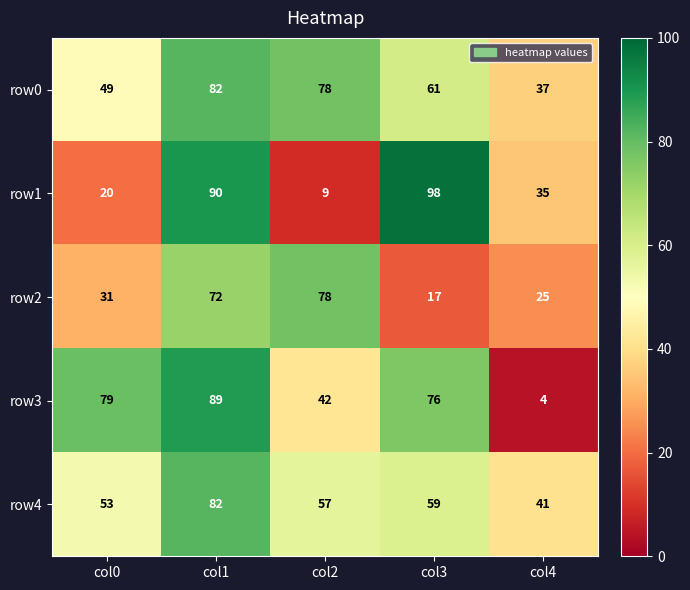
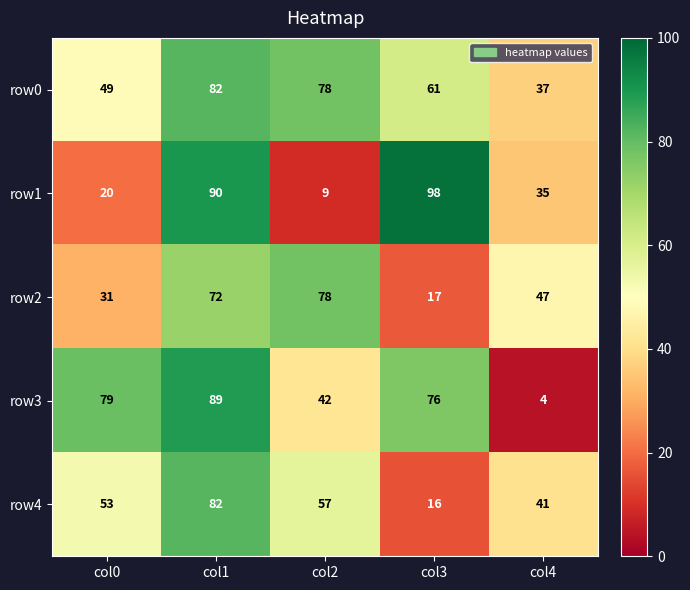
  {
    "row0": {
      "col0": 49,
      "col1": 82,
      "col2": 78,
      "col3": 61,
      "col4": 37
    },
    "row1": {
      "col0": 20,
      "col1": 90,
      "col2": 9,
      "col3": 98,
      "col4": 35
    },
    "row2": {
      "col0": 31,
      "col1": 72,
      "col2": 78,
      "col3": 17,
-     "col4": 25
+     "col4": 47
    },
    "row3": {
      "col0": 79,
      "col1": 89,
      "col2": 42,
      "col3": 76,
      "col4": 4
    },
    "row4": {
      "col0": 53,
      "col1": 82,
      "col2": 57,
-     "col3": 59,
+     "col3": 16,
      "col4": 41
    }
  }
